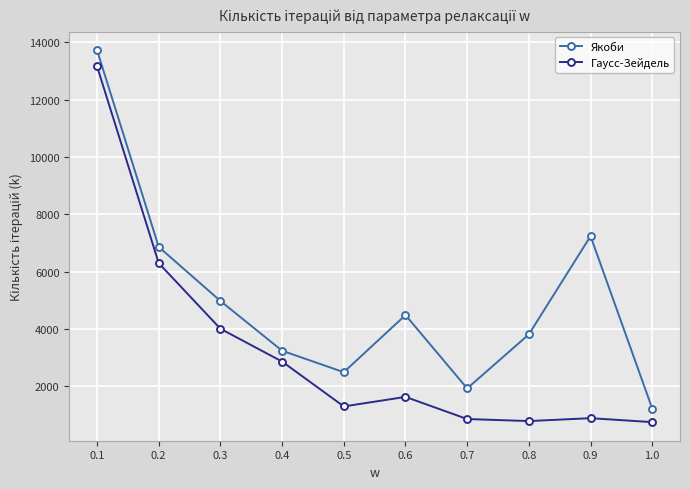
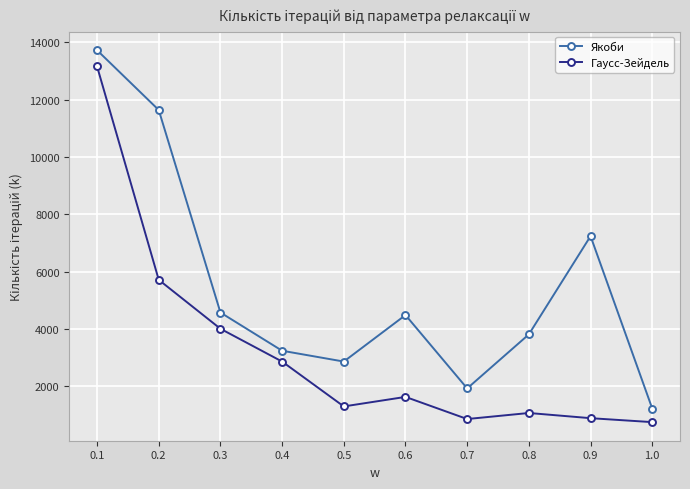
  {
    "Якоби": {
      "0.1": 13700,
-     "0.2": 6900,
-     "0.3": 5000,
+     "0.2": 11600,
+     "0.3": 4600,
      "0.4": 3200,
-     "0.5": 2500,
+     "0.5": 2900,
      "0.6": 4500,
      "0.7": 1900,
      "0.8": 3800,
      "0.9": 7200,
      "1.0": 1200
    },
    "Гаусс-Зейдель": {
      "0.1": 13200,
-     "0.2": 6300,
+     "0.2": 5700,
      "0.3": 4000,
      "0.4": 2900,
      "0.5": 1300,
      "0.6": 1600,
      "0.7": 800,
-     "0.8": 800,
+     "0.8": 1100,
      "0.9": 900,
      "1.0": 700
    }
  }
